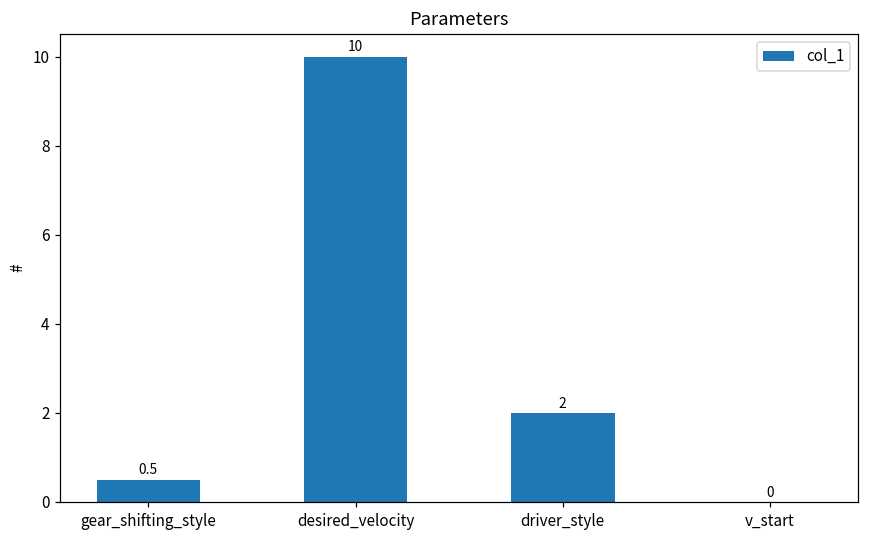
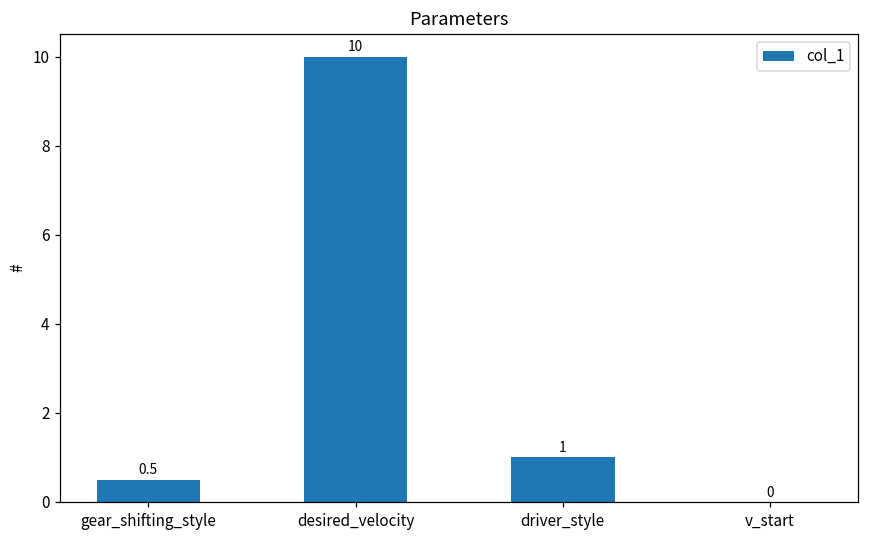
  {
    "gear_shifting_style": 0.5,
    "desired_velocity": 10,
-   "driver_style": 2,
+   "driver_style": 1,
    "v_start": 0
  }
